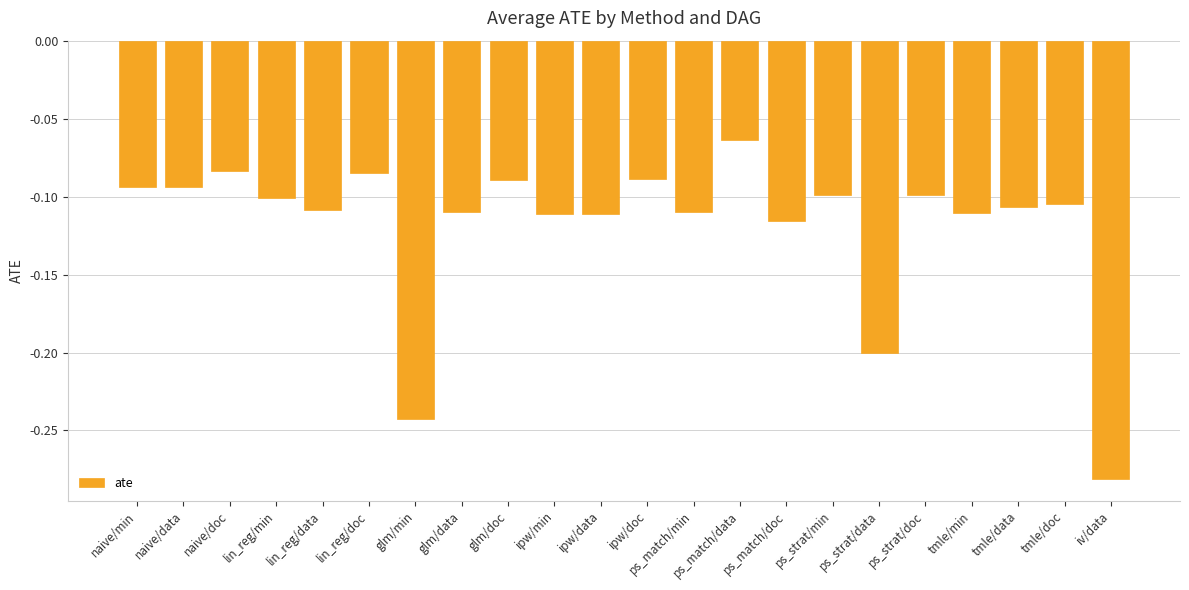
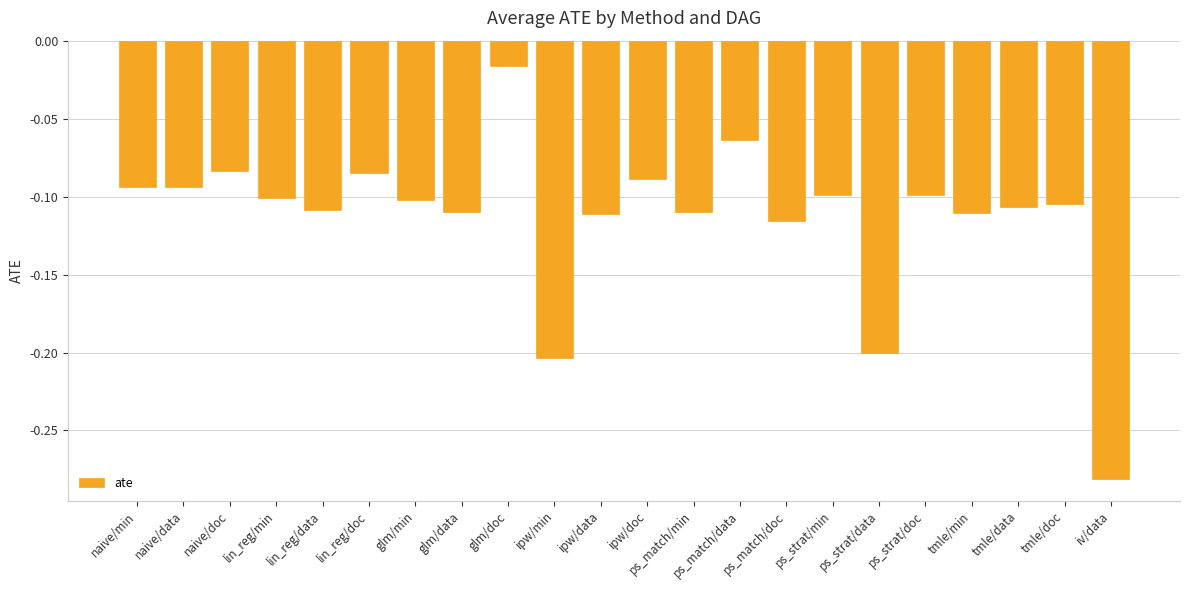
  {
    "naive/min": -0.094,
    "naive/data": -0.094,
    "naive/doc": -0.084,
    "lin_reg/min": -0.101,
    "lin_reg/data": -0.109,
    "lin_reg/doc": -0.085,
-   "glm/min": -0.243,
+   "glm/min": -0.102,
    "glm/data": -0.110,
-   "glm/doc": -0.090,
-   "ipw/min": -0.111,
+   "glm/doc": -0.016,
+   "ipw/min": -0.204,
    "ipw/data": -0.111,
    "ipw/doc": -0.089,
    "ps_match/min": -0.110,
    "ps_match/data": -0.064,
    "ps_match/doc": -0.115,
    "ps_strat/min": -0.099,
    "ps_strat/data": -0.200,
    "ps_strat/doc": -0.099,
    "tmle/min": -0.111,
    "tmle/data": -0.107,
    "tmle/doc": -0.105,
    "iv/data": -0.281
  }
